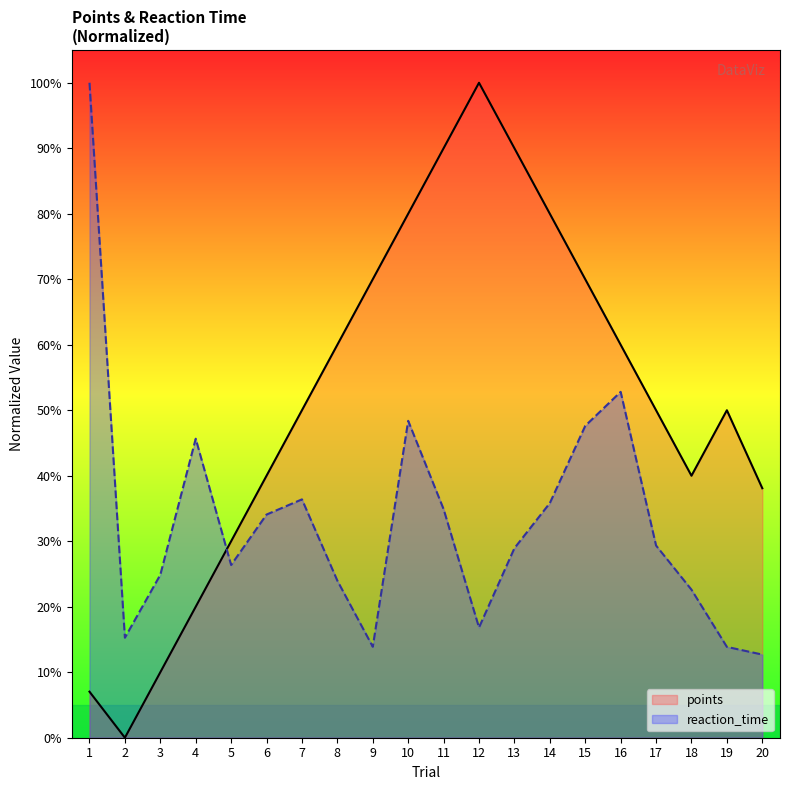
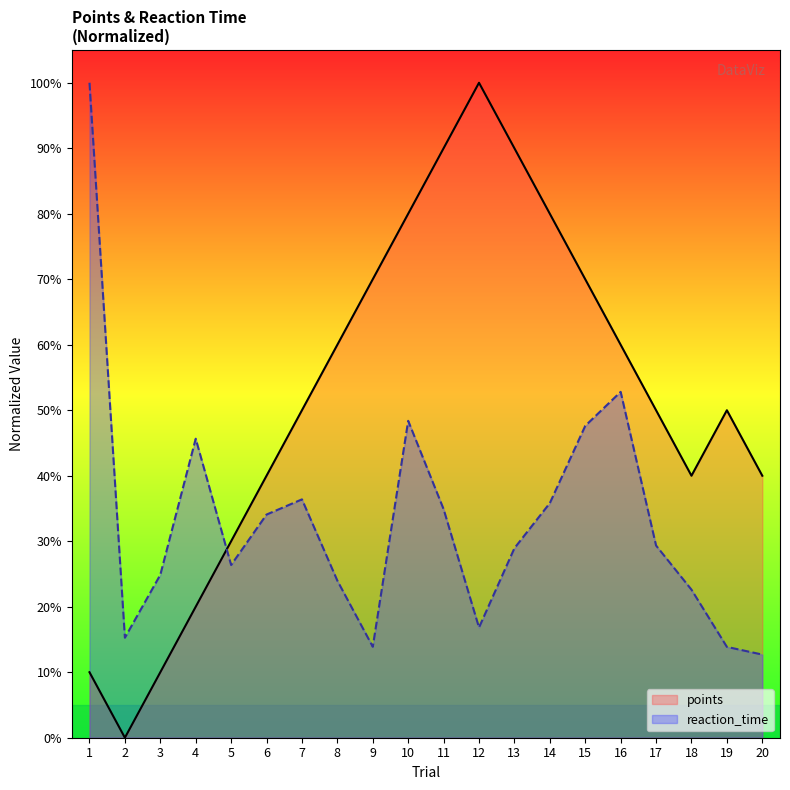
  {
    "points": {
-     "1": "7%",
+     "1": "10%",
      "3": "10%",
      "4": "20%",
      "5": "30%",
      "6": "40%",
      "7": "50%",
      "8": "60%",
      "9": "70%",
      "10": "80%",
      "11": "90%",
      "12": "100%",
      "13": "90%",
      "14": "80%",
      "15": "70%",
      "16": "60%",
      "17": "50%",
      "18": "40%",
      "19": "50%",
-     "20": "38%"
+     "20": "40%"
    },
    "reaction_time": {
      "1": "100%",
      "2": "15%",
      "3": "25%",
      "4": "46%",
      "5": "26%",
      "6": "34%",
      "7": "36%",
      "8": "24%",
      "9": "14%",
      "10": "48%",
      "11": "35%",
      "12": "17%",
      "13": "29%",
      "14": "36%",
      "15": "48%",
      "16": "53%",
      "17": "29%",
      "18": "23%",
      "19": "14%",
      "20": "13%"
    }
  }
